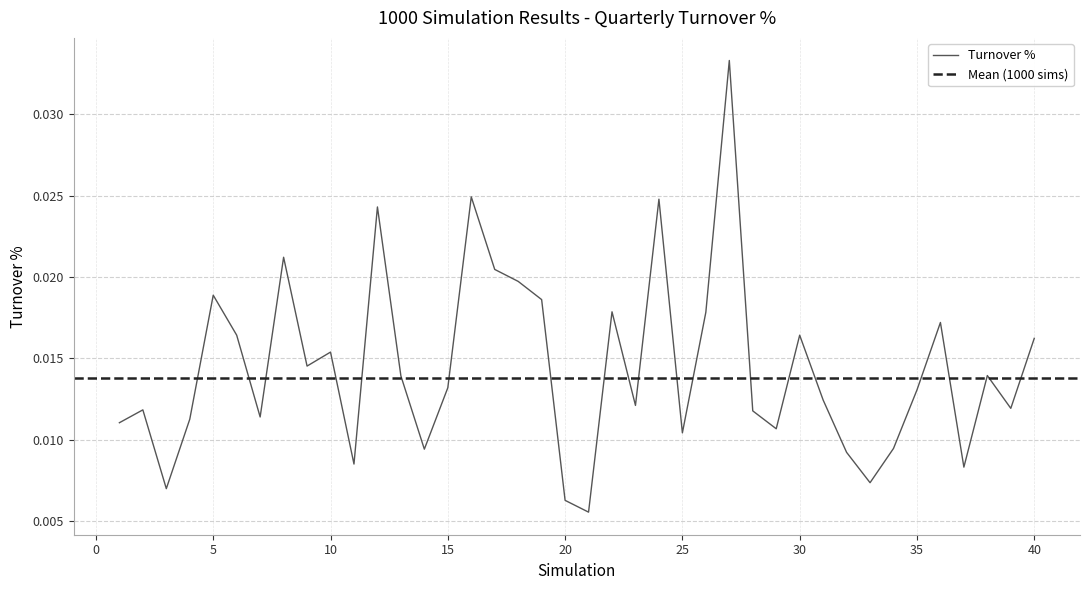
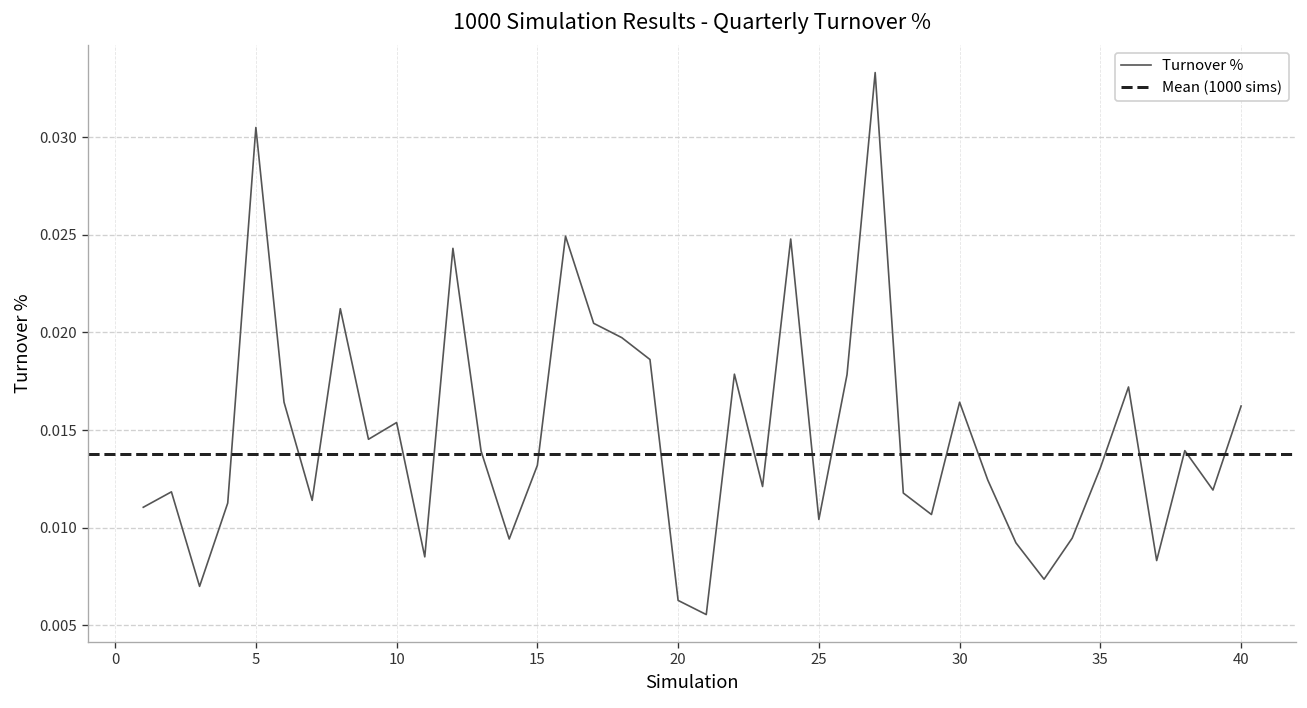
  {
-   "5": 0.0189,
+   "5": 0.0305,
    "10": 0.0154,
    "15": 0.0132,
    "20": 0.0063,
    "25": 0.0104,
    "30": 0.0164,
    "35": 0.0131,
    "40": 0.0162
  }
